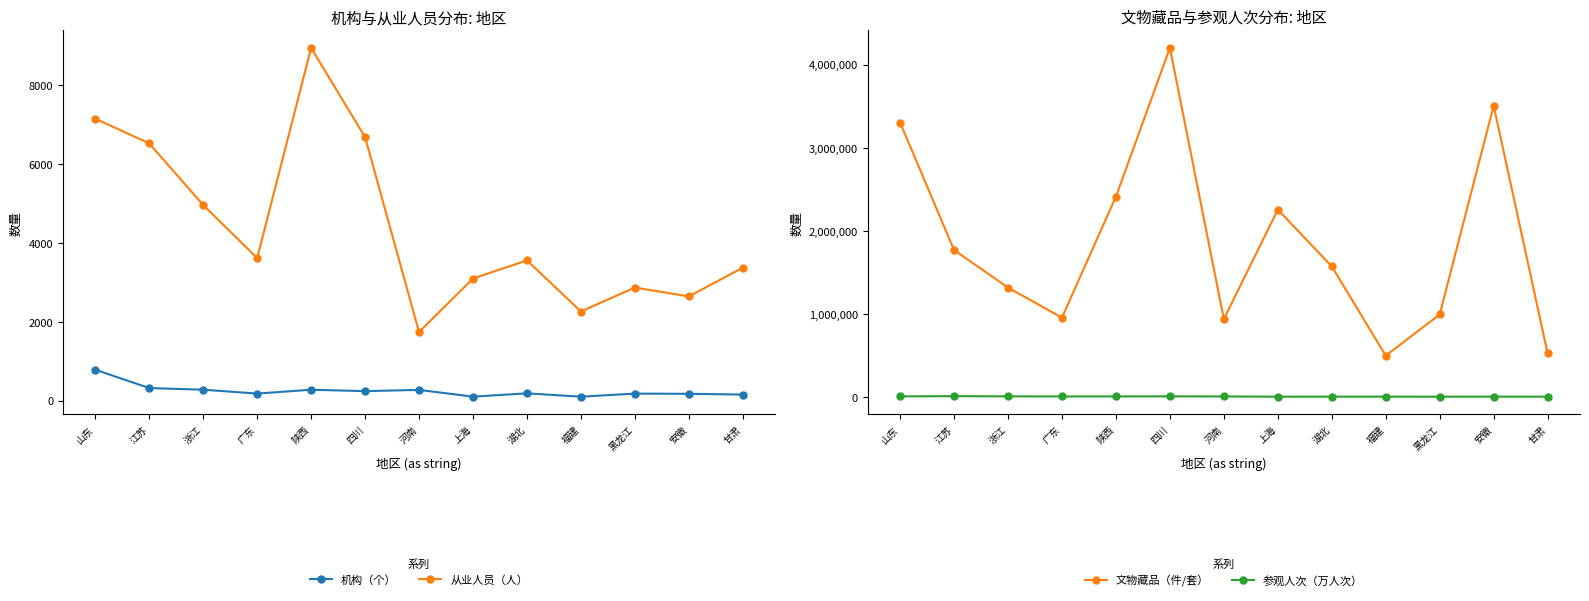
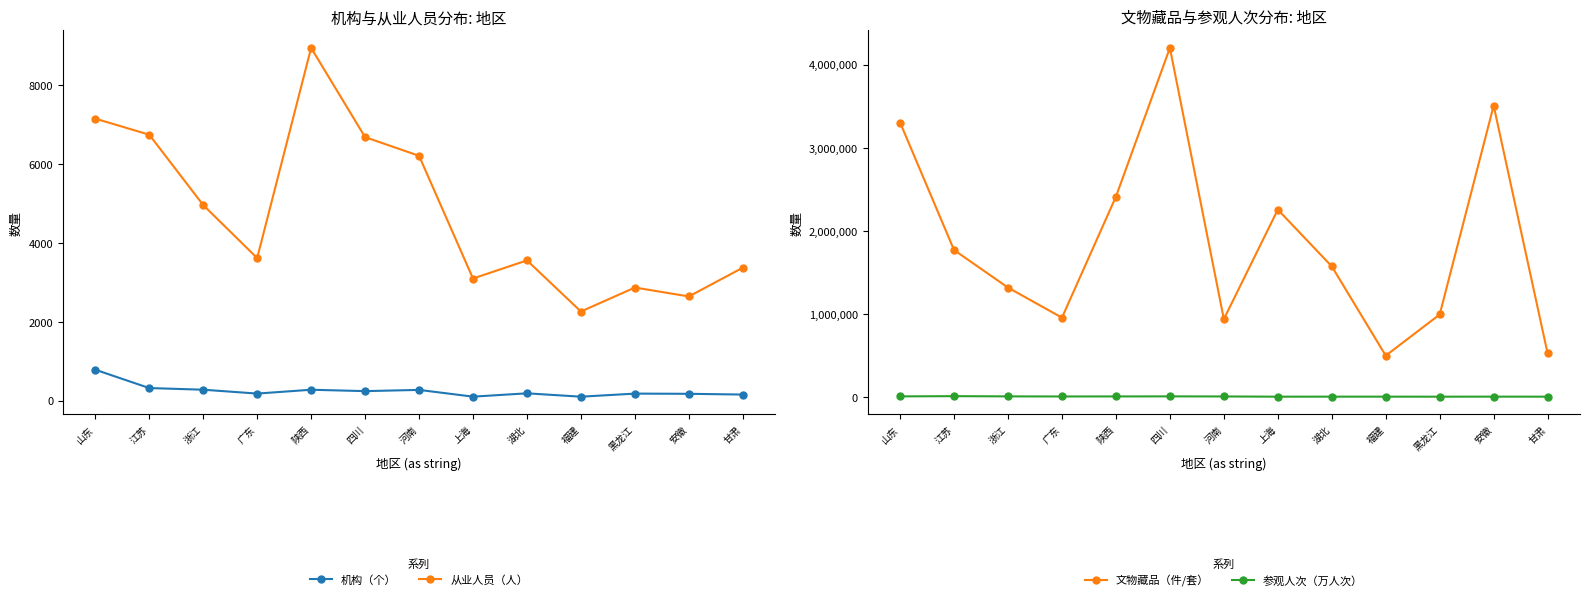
  {
    "机构与从业人员分布: 地区": {
      "机构（个）": {
        "山东": "800",
        "江苏": "300",
        "浙江": "300",
        "广东": "200",
        "陕西": "300",
        "四川": "200",
        "河南": "300",
        "上海": "100",
        "湖北": "200",
        "福建": "100",
        "黑龙江": "200",
        "安徽": "200",
        "甘肃": "200"
      },
      "从业人员（人）": {
        "山东": "7200",
-       "江苏": "6500",
+       "江苏": "6700",
        "浙江": "5000",
        "广东": "3600",
        "陕西": "8900",
        "四川": "6700",
-       "河南": "1700",
+       "河南": "6200",
        "上海": "3100",
        "湖北": "3600",
        "福建": "2300",
        "黑龙江": "2900",
        "安徽": "2600",
        "甘肃": "3400"
      }
    },
    "文物藏品与参观人次分布: 地区": {
      "文物藏品（件/套）": {
        "山东": "3,300,000",
        "江苏": "1,800,000",
        "浙江": "1,300,000",
        "广东": "1,000,000",
        "陕西": "2,400,000",
        "四川": "4,200,000",
        "河南": "900,000",
        "上海": "2,300,000",
        "湖北": "1,600,000",
        "福建": "500,000",
        "黑龙江": "1,000,000",
        "安徽": "3,500,000",
        "甘肃": "500,000"
      },
      "参观人次（万人次）": {
        "山东": "0",
        "江苏": "0",
        "浙江": "0",
        "广东": "0",
        "陕西": "0",
        "四川": "0",
        "河南": "0",
        "上海": "0",
        "湖北": "0",
        "福建": "0",
        "黑龙江": "0",
        "安徽": "0",
        "甘肃": "0"
      }
    }
  }
